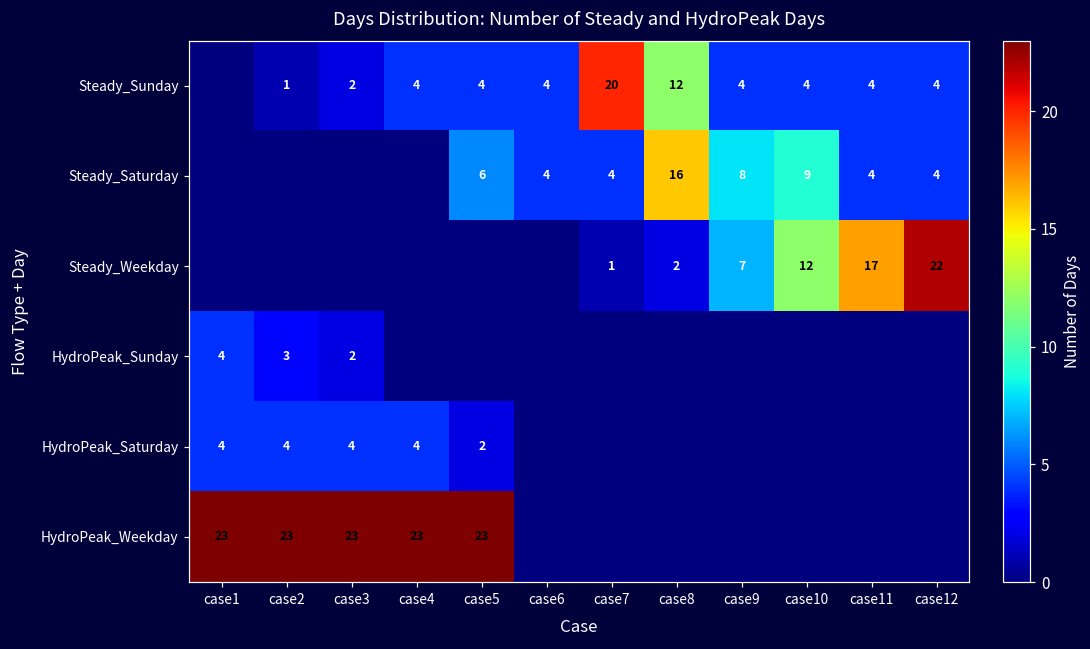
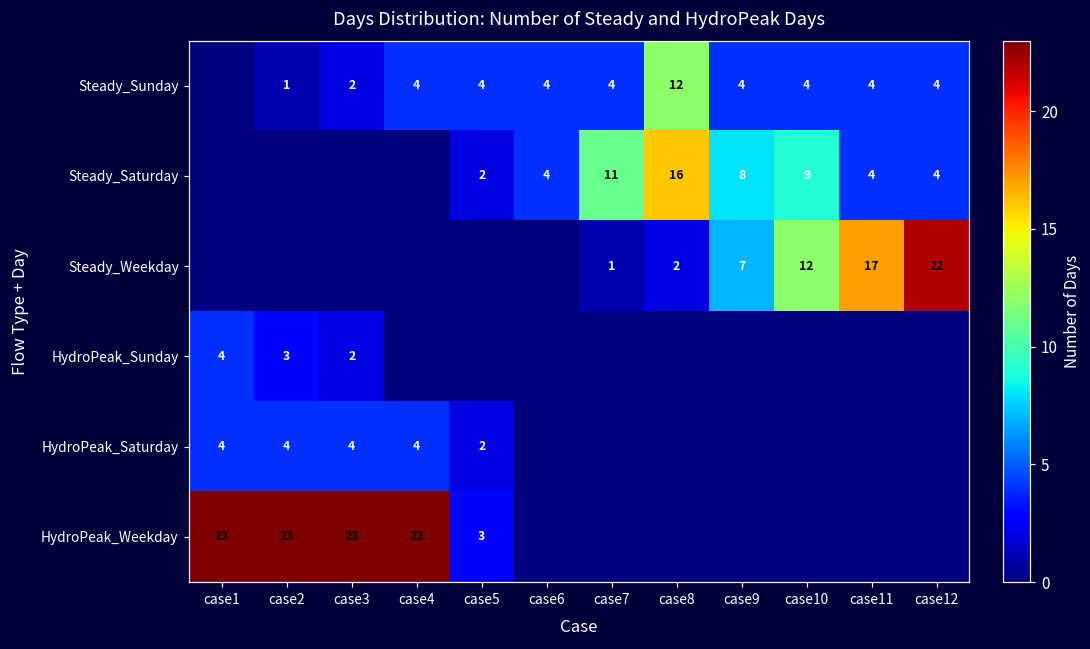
  {
    "Steady_Sunday": {
      "case2": 1,
      "case3": 2,
      "case4": 4,
      "case5": 4,
      "case6": 4,
-     "case7": 20,
+     "case7": 4,
      "case8": 12,
      "case9": 4,
      "case10": 4,
      "case11": 4,
      "case12": 4
    },
    "Steady_Saturday": {
-     "case5": 6,
+     "case5": 2,
      "case6": 4,
-     "case7": 4,
+     "case7": 11,
      "case8": 16,
      "case9": 8,
      "case10": 9,
      "case11": 4,
      "case12": 4
    },
    "Steady_Weekday": {
      "case7": 1,
      "case8": 2,
      "case9": 7,
      "case10": 12,
      "case11": 17,
      "case12": 22
    },
    "HydroPeak_Sunday": {
      "case1": 4,
      "case2": 3,
      "case3": 2
    },
    "HydroPeak_Saturday": {
      "case1": 4,
      "case2": 4,
      "case3": 4,
      "case4": 4,
      "case5": 2
    },
    "HydroPeak_Weekday": {
      "case1": 23,
      "case2": 23,
      "case3": 23,
      "case4": 23,
-     "case5": 23
+     "case5": 3
    }
  }
